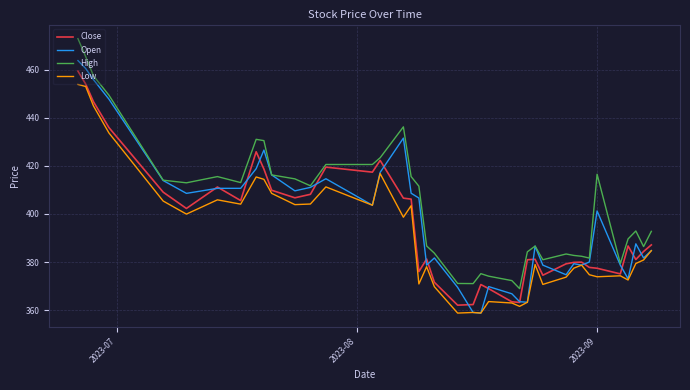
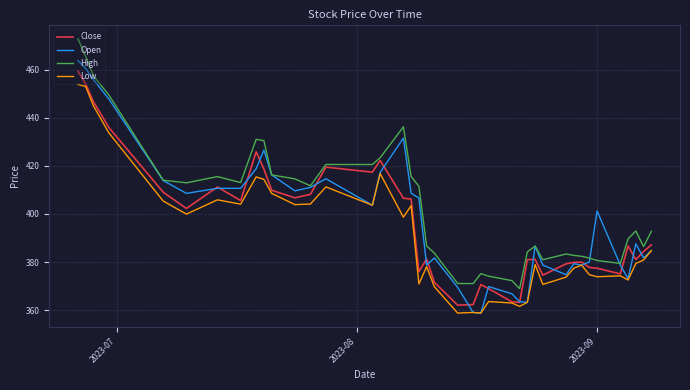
  {
    "Close": {
      "2023-09": 377
    },
    "Open": {
      "2023-09": 401
    },
    "High": {
-     "2023-09": 416
+     "2023-09": 381
    },
    "Low": {
      "2023-09": 374
    }
  }
